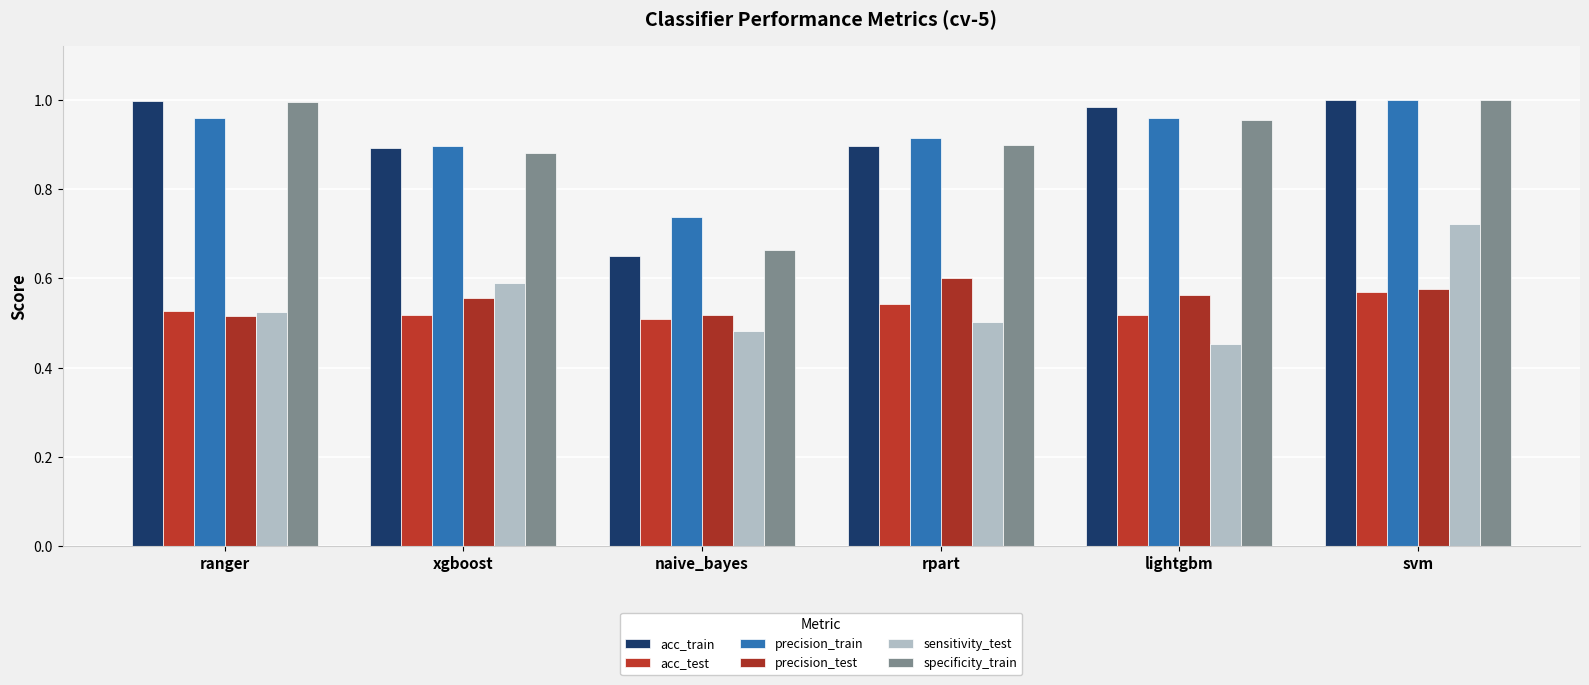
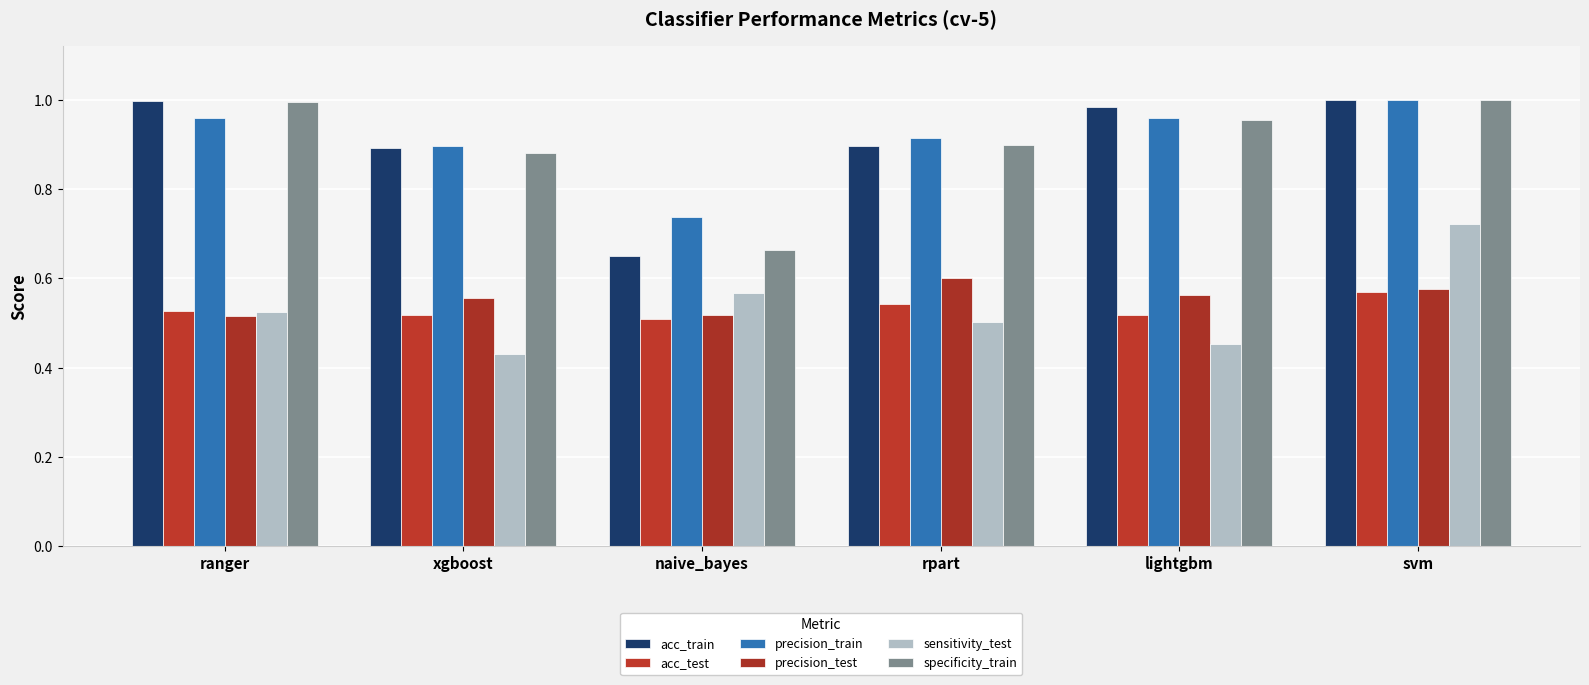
  {
    "acc_train": {
      "ranger": 1.00,
      "xgboost": 0.89,
      "naive_bayes": 0.65,
      "rpart": 0.90,
      "lightgbm": 0.98,
      "svm": 1.00
    },
    "precision_train": {
      "ranger": 0.96,
      "xgboost": 0.90,
      "naive_bayes": 0.74,
      "rpart": 0.91,
      "lightgbm": 0.96,
      "svm": 1.00
    },
    "sensitivity_test": {
      "ranger": 0.52,
-     "xgboost": 0.59,
-     "naive_bayes": 0.48,
+     "xgboost": 0.43,
+     "naive_bayes": 0.57,
      "rpart": 0.50,
      "lightgbm": 0.45,
      "svm": 0.72
    },
    "specificity_train": {
      "ranger": 1.00,
      "xgboost": 0.88,
      "naive_bayes": 0.66,
      "rpart": 0.90,
      "lightgbm": 0.95,
      "svm": 1.00
    }
  }
